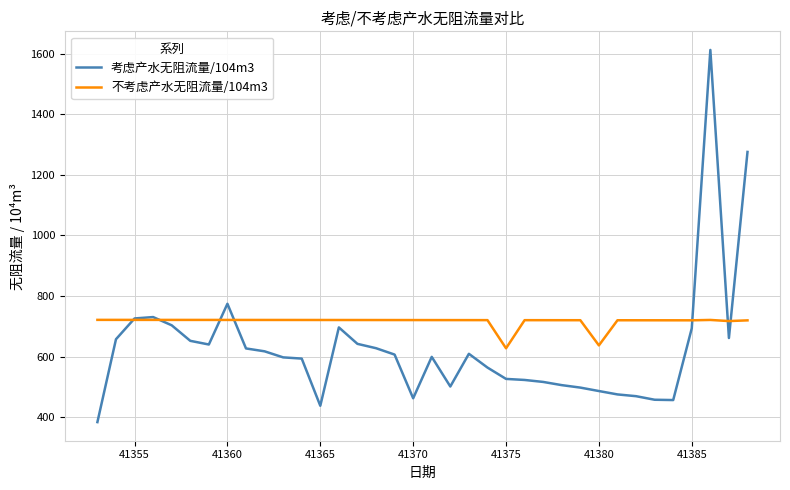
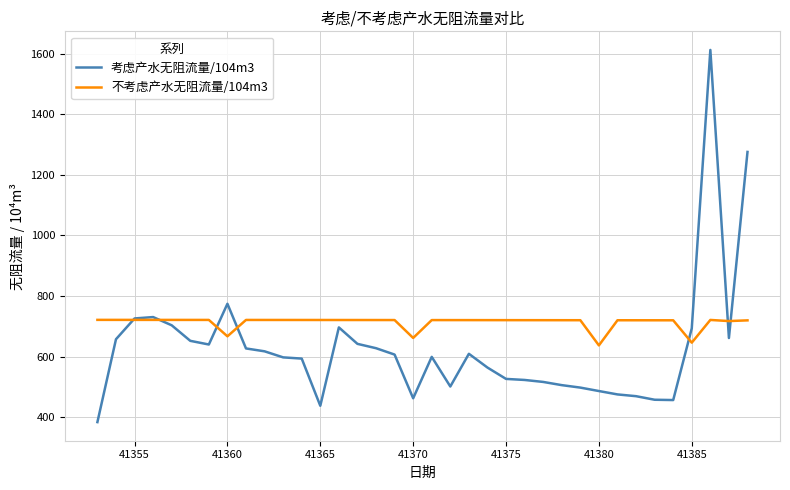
  {
    "考虑产水无阻流量/104m3": {
      "41360": 770,
      "41365": 440,
      "41370": 460,
      "41375": 530,
      "41380": 490,
      "41385": 690
    },
    "不考虑产水无阻流量/104m3": {
-     "41360": 720,
+     "41360": 670,
      "41365": 720,
-     "41370": 720,
-     "41375": 630,
+     "41370": 660,
+     "41375": 720,
      "41380": 640,
-     "41385": 720
+     "41385": 650
    }
  }
